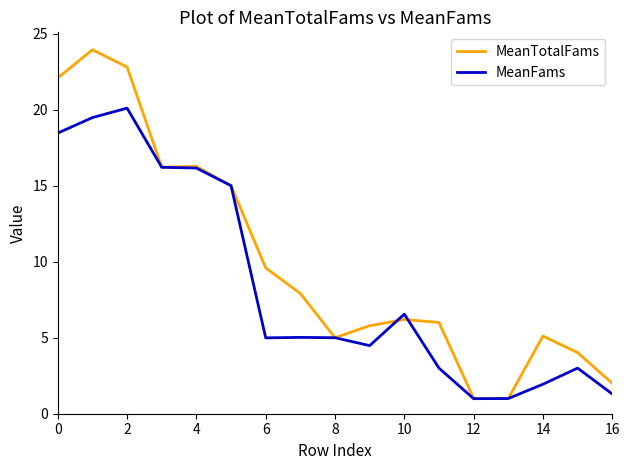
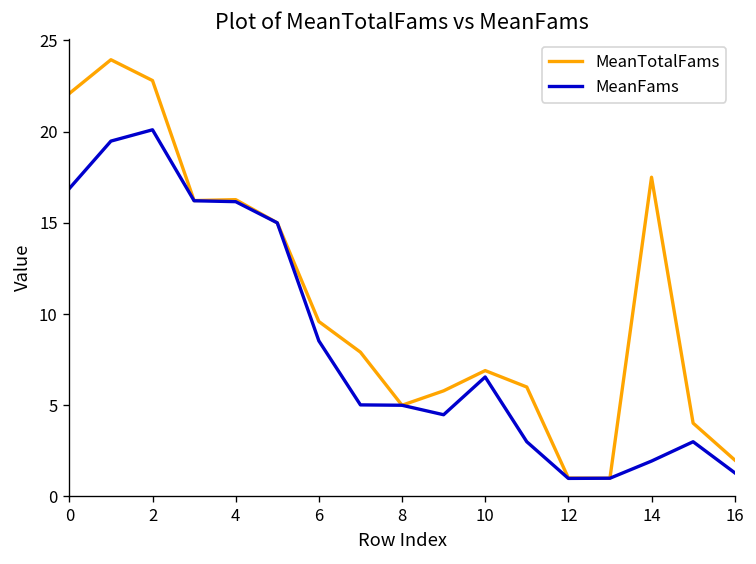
  {
    "MeanTotalFams": {
      "0": 22.1,
      "2": 22.8,
      "6": 9.6,
-     "10": 6.2,
-     "14": 5.1,
+     "10": 6.9,
+     "14": 17.5,
      "16": 2.0
    },
    "MeanFams": {
-     "0": 18.5,
+     "0": 16.9,
      "2": 20.1,
-     "6": 5.0,
+     "6": 8.5,
      "10": 6.6,
      "14": 1.9,
      "16": 1.3
    }
  }
